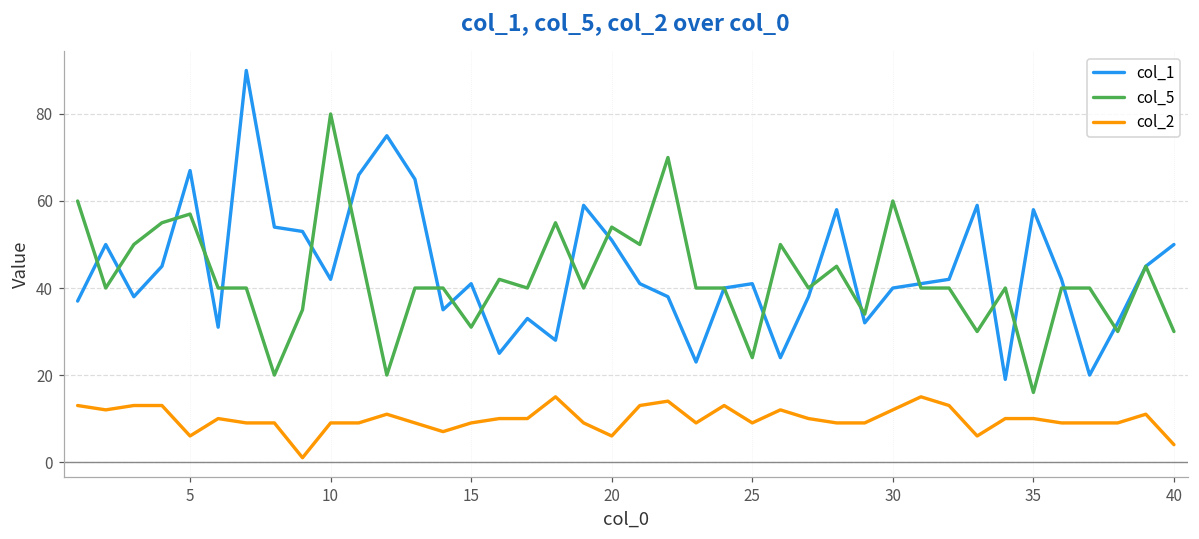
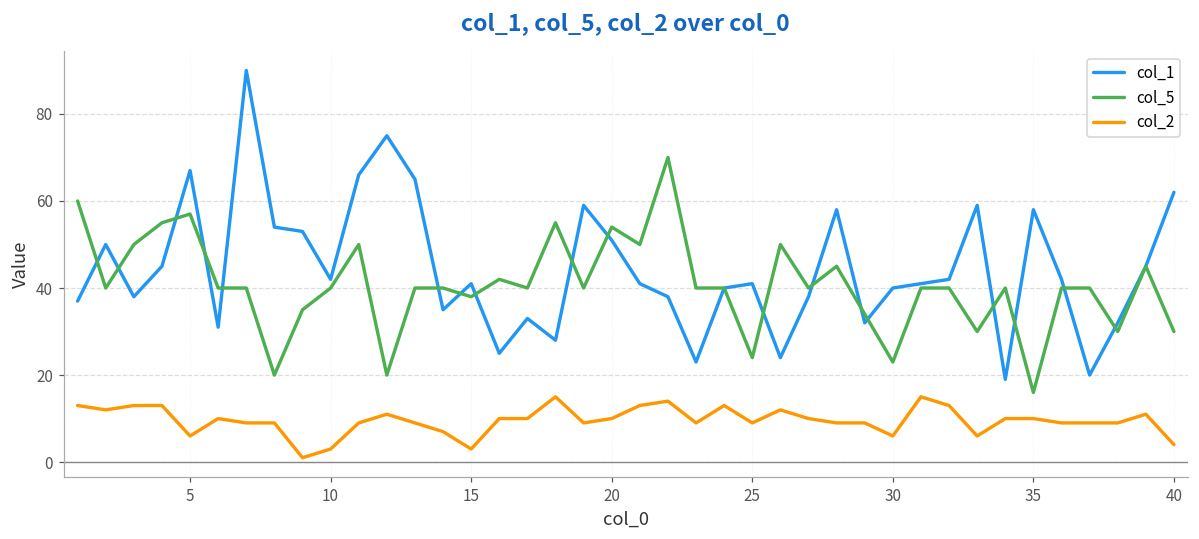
  {
    "col_1": {
      "5": 67,
      "10": 42,
      "15": 41,
      "20": 51,
      "25": 41,
      "30": 40,
      "35": 58,
-     "40": 50
+     "40": 62
    },
    "col_5": {
      "5": 57,
-     "10": 80,
-     "15": 31,
+     "10": 40,
+     "15": 38,
      "20": 54,
      "25": 24,
-     "30": 60,
+     "30": 23,
      "35": 16,
      "40": 30
    },
    "col_2": {
      "5": 6,
-     "10": 9,
-     "15": 9,
-     "20": 6,
+     "10": 3,
+     "15": 3,
+     "20": 10,
      "25": 9,
-     "30": 12,
+     "30": 6,
      "35": 10,
      "40": 4
    }
  }
